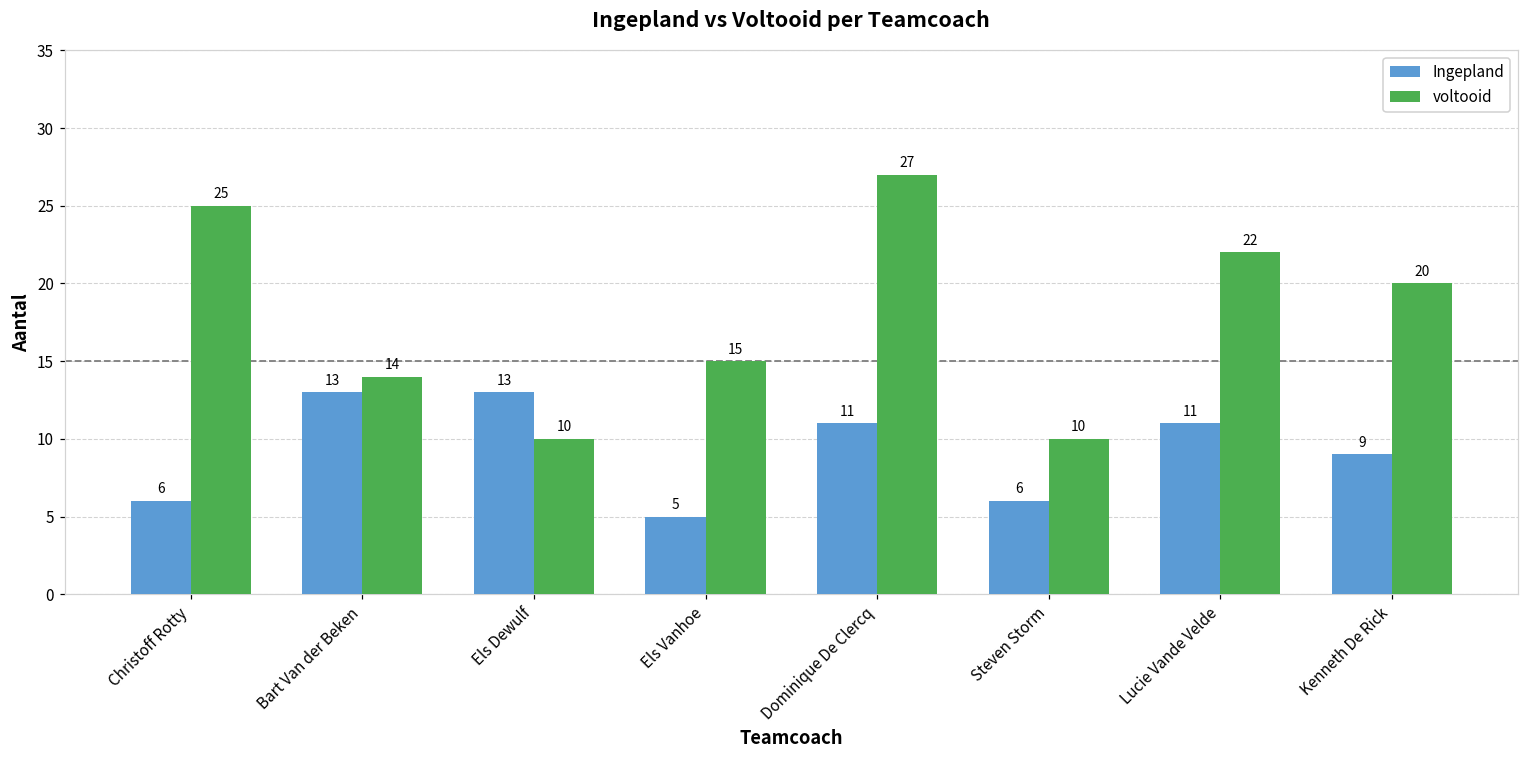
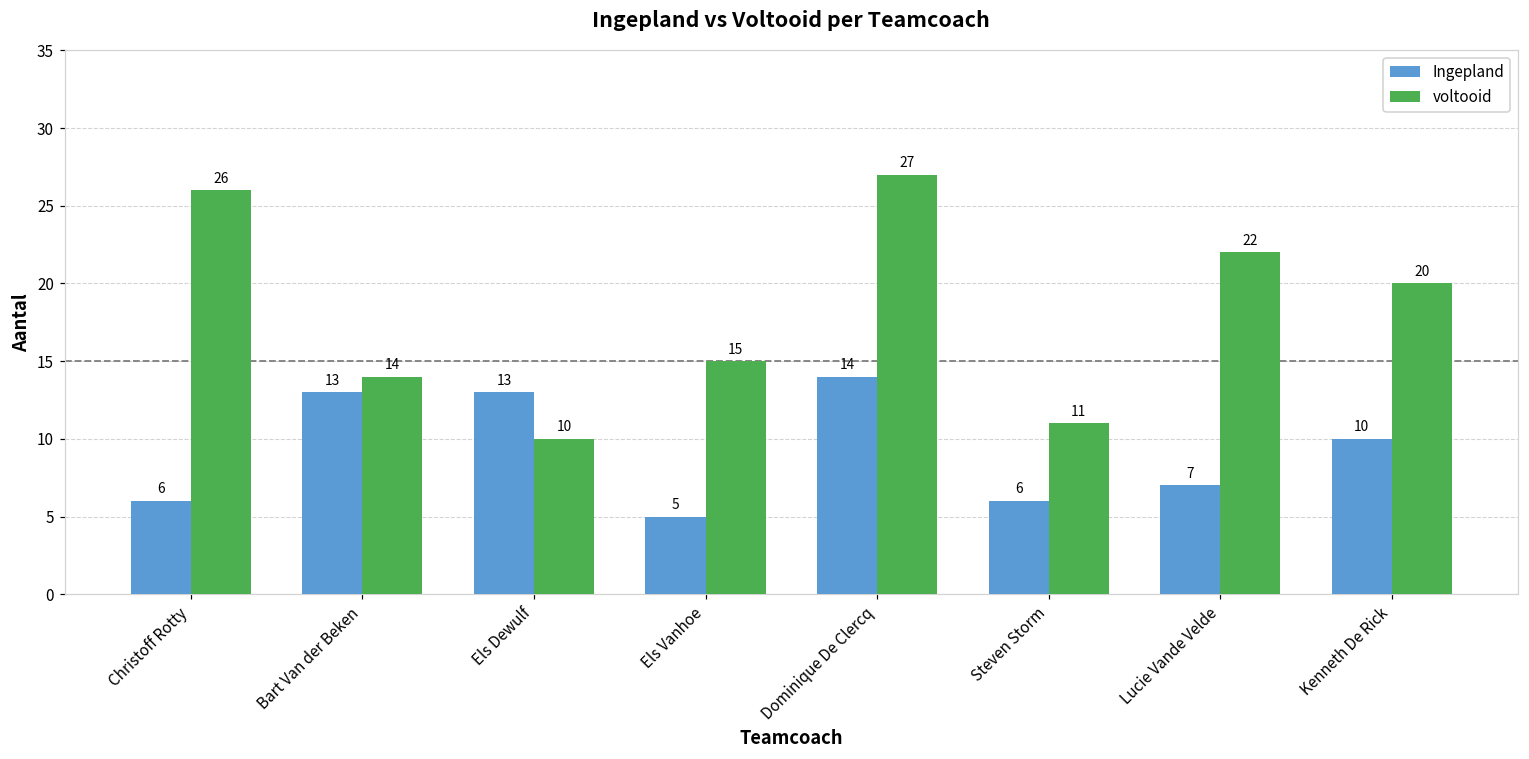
  {
    "Ingepland": {
      "Christoff Rotty": 6,
      "Bart Van der Beken": 13,
      "Els Dewulf": 13,
      "Els Vanhoe": 5,
-     "Dominique De Clercq": 11,
+     "Dominique De Clercq": 14,
      "Steven Storm": 6,
-     "Lucie Vande Velde": 11,
-     "Kenneth De Rick": 9
+     "Lucie Vande Velde": 7,
+     "Kenneth De Rick": 10
    },
    "voltooid": {
-     "Christoff Rotty": 25,
+     "Christoff Rotty": 26,
      "Bart Van der Beken": 14,
      "Els Dewulf": 10,
      "Els Vanhoe": 15,
      "Dominique De Clercq": 27,
-     "Steven Storm": 10,
+     "Steven Storm": 11,
      "Lucie Vande Velde": 22,
      "Kenneth De Rick": 20
    }
  }
